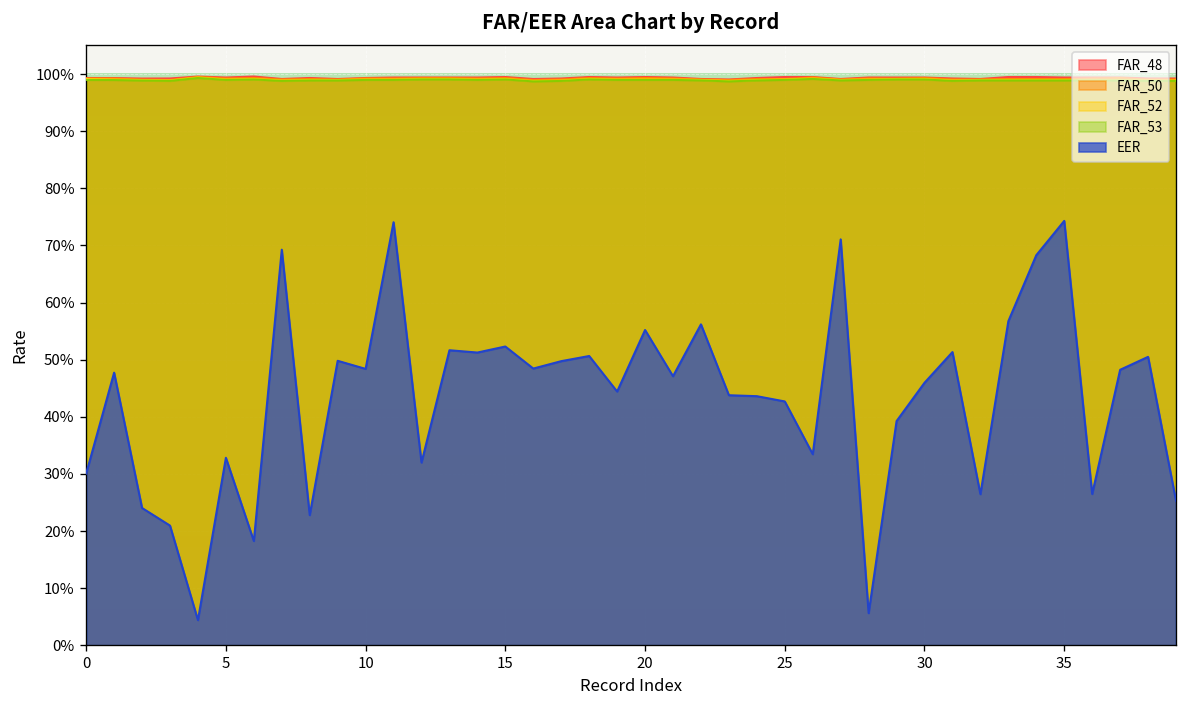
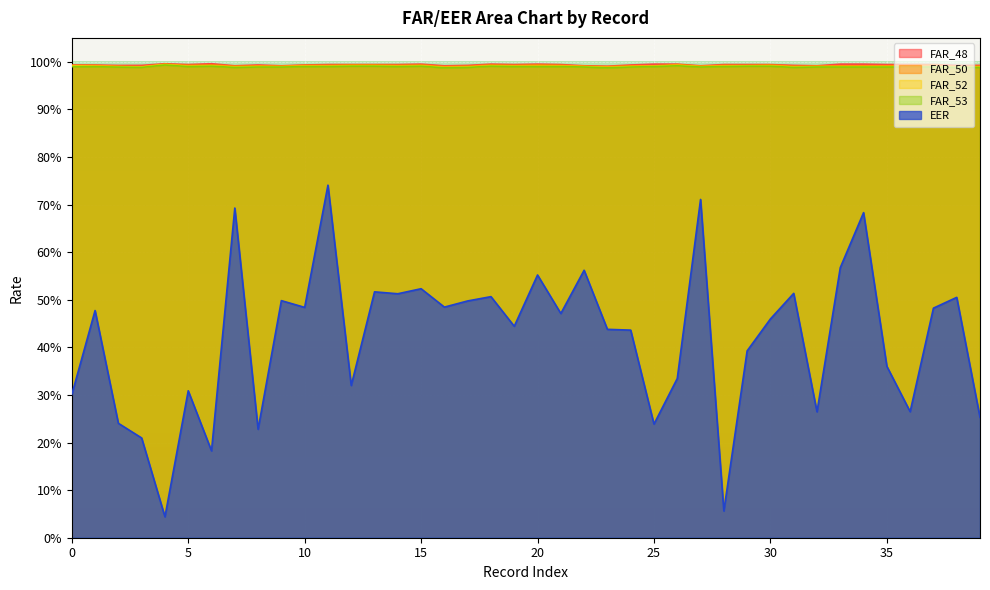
  {
    "EER": {
      "0": "30%",
-     "5": "33%",
+     "5": "31%",
      "10": "48%",
      "15": "52%",
      "20": "55%",
-     "25": "43%",
+     "25": "24%",
      "30": "46%",
-     "35": "74%"
+     "35": "36%"
    }
  }
